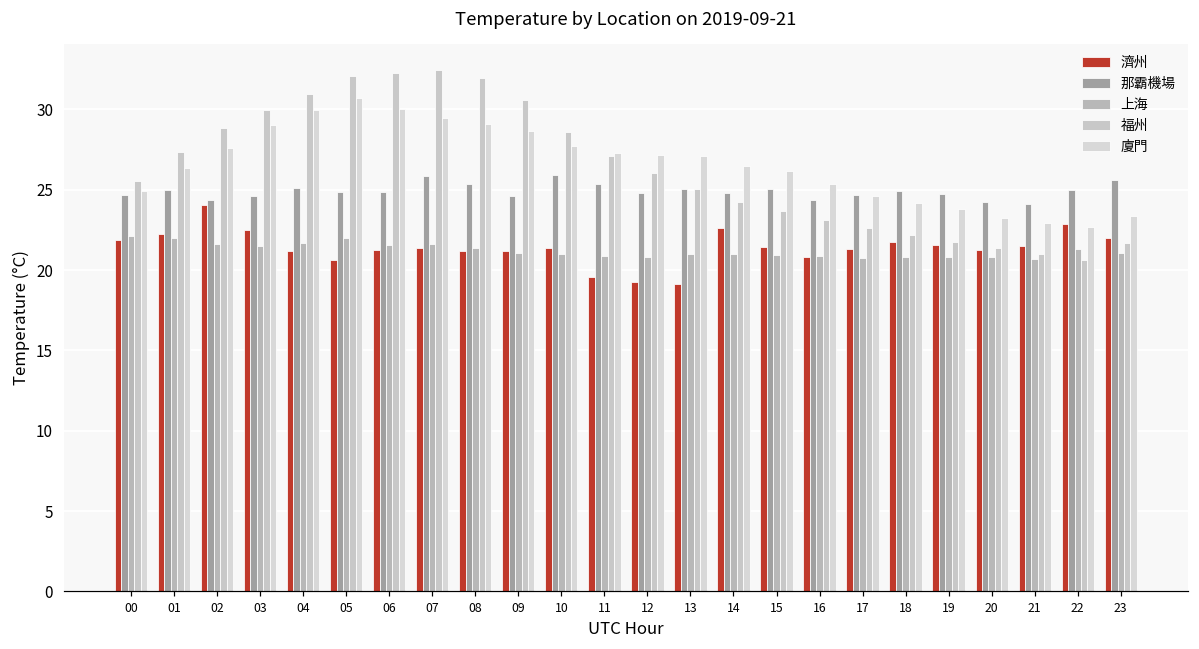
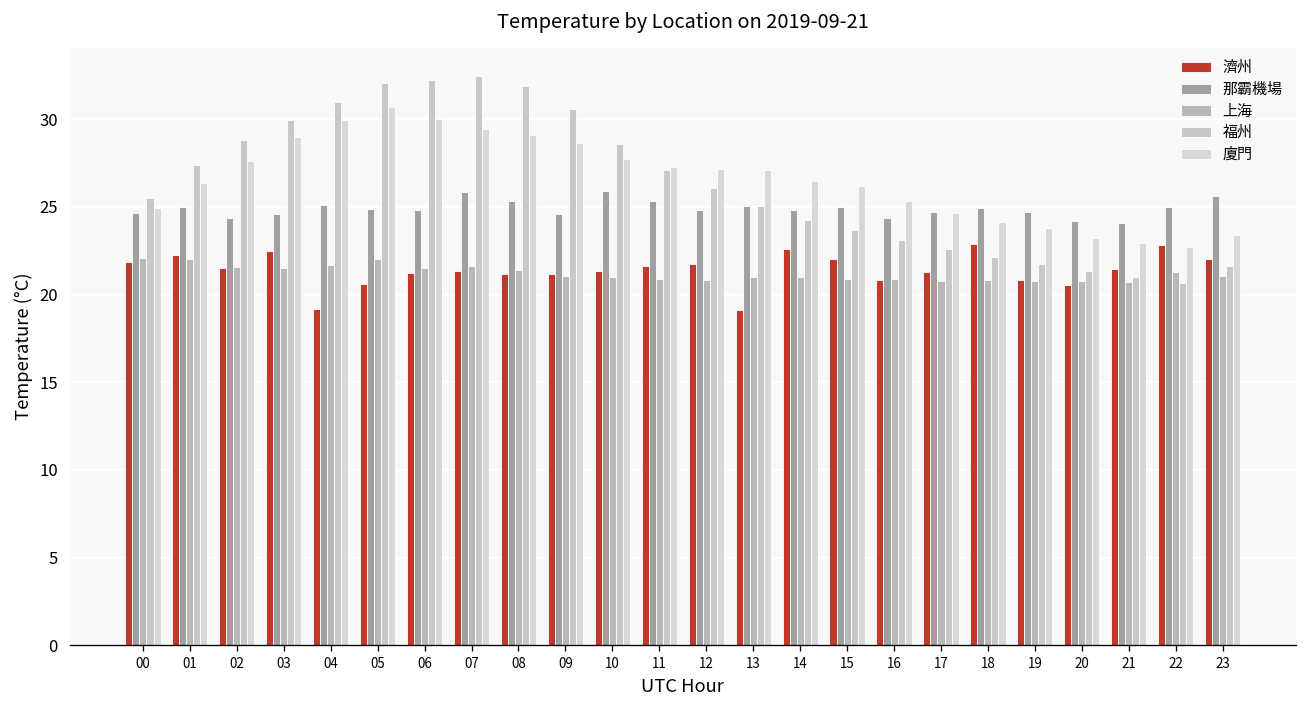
  {
    "濟州": {
      "00": 21.9,
      "01": 22.2,
-     "02": 24.1,
+     "02": 21.5,
      "03": 22.5,
-     "04": 21.2,
+     "04": 19.2,
      "05": 20.6,
      "06": 21.3,
      "07": 21.4,
      "08": 21.2,
      "09": 21.2,
      "10": 21.4,
-     "11": 19.6,
-     "12": 19.3,
+     "11": 21.6,
+     "12": 21.7,
      "13": 19.1,
      "14": 22.6,
-     "15": 21.4,
+     "15": 22.0,
      "16": 20.8,
      "17": 21.3,
-     "18": 21.8,
-     "19": 21.6,
-     "20": 21.2,
+     "18": 22.9,
+     "19": 20.8,
+     "20": 20.5,
      "21": 21.5,
      "22": 22.8,
      "23": 22.0
    }
  }
